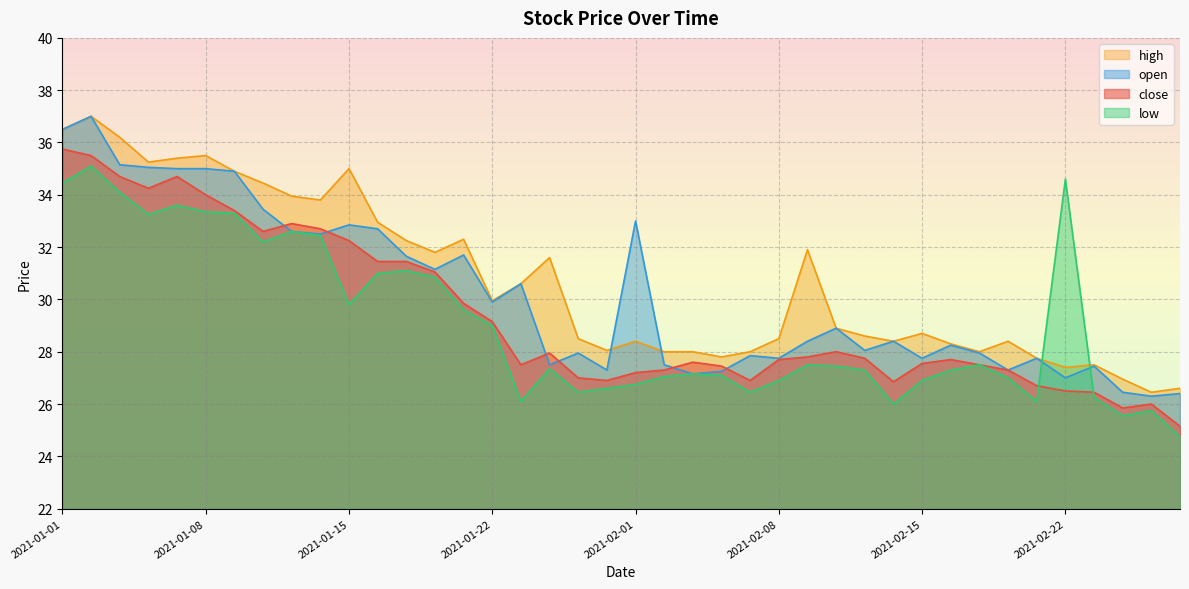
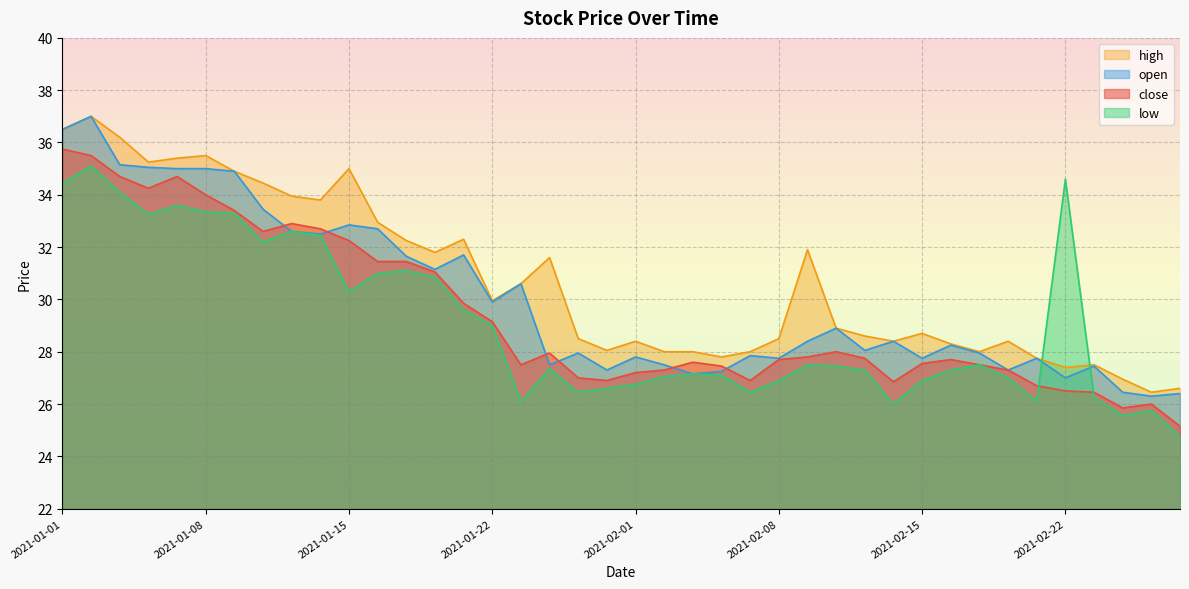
  {
    "high": {
      "2021-01-08": 35.5,
      "2021-01-15": 35.0,
      "2021-02-01": 28.4,
      "2021-02-08": 28.5,
      "2021-02-15": 28.7,
      "2021-02-22": 27.4
    },
    "open": {
      "2021-01-08": 35.0,
      "2021-01-15": 32.9,
-     "2021-02-01": 33.0,
+     "2021-02-01": 27.8,
      "2021-02-15": 27.8,
      "2021-02-22": 27.0
    },
    "close": {
      "2021-01-01": 35.8,
      "2021-01-08": 34.0,
      "2021-01-15": 32.3,
      "2021-01-22": 29.2,
      "2021-02-01": 27.2,
      "2021-02-15": 27.6,
      "2021-02-22": 26.5
    },
    "low": {
      "2021-01-01": 34.5,
      "2021-01-08": 33.4,
-     "2021-01-15": 29.8,
+     "2021-01-15": 30.3,
      "2021-01-22": 29.0,
      "2021-02-01": 26.8,
      "2021-02-08": 26.9,
      "2021-02-15": 26.9,
      "2021-02-22": 34.6
    }
  }
